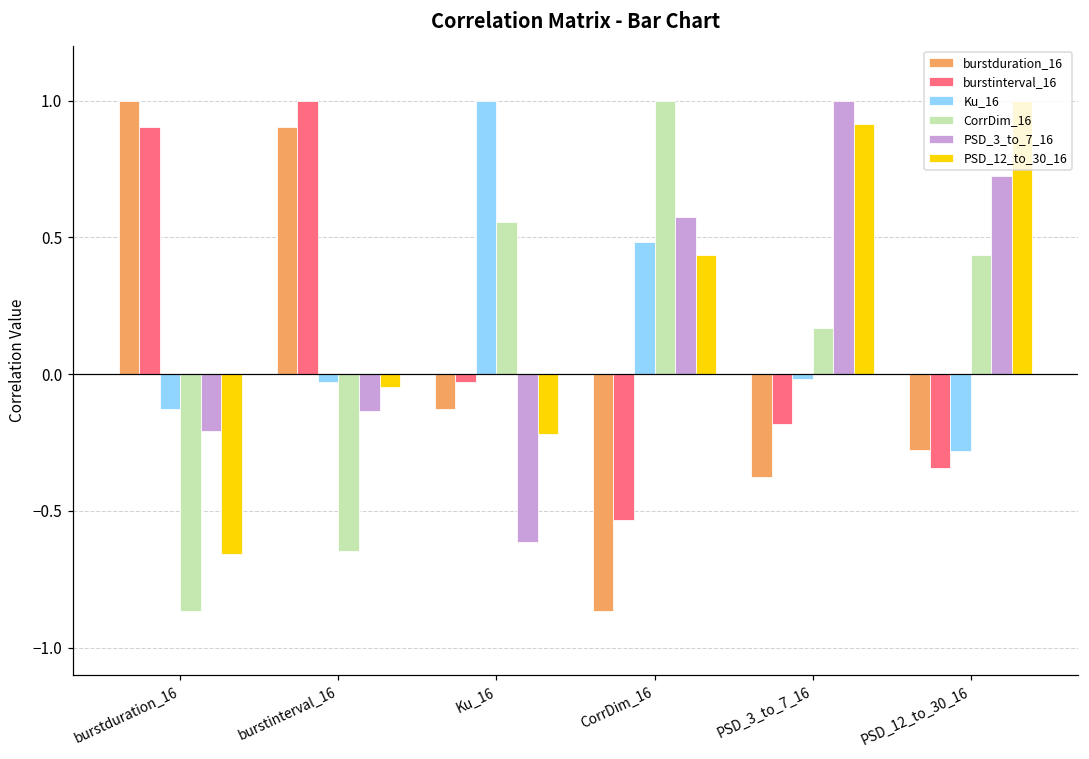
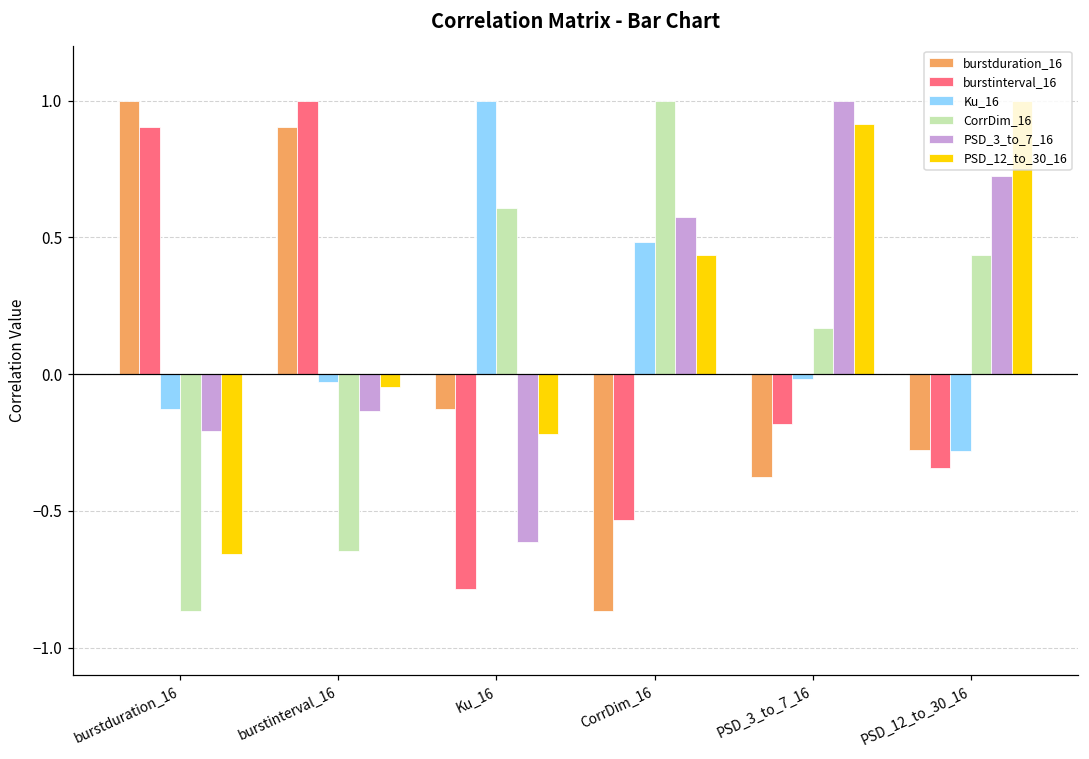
  {
    "burstduration_16": {
      "burstduration_16": 1.00,
      "burstinterval_16": 0.90,
      "Ku_16": -0.13,
      "CorrDim_16": -0.86,
      "PSD_3_to_7_16": -0.38,
      "PSD_12_to_30_16": -0.28
    },
    "burstinterval_16": {
      "burstduration_16": 0.90,
      "burstinterval_16": 1.00,
-     "Ku_16": -0.03,
+     "Ku_16": -0.78,
      "CorrDim_16": -0.53,
      "PSD_3_to_7_16": -0.18,
      "PSD_12_to_30_16": -0.34
    },
    "Ku_16": {
      "burstduration_16": -0.13,
      "burstinterval_16": -0.03,
      "Ku_16": 1.00,
      "CorrDim_16": 0.48,
      "PSD_3_to_7_16": -0.02,
      "PSD_12_to_30_16": -0.28
    },
    "CorrDim_16": {
      "burstduration_16": -0.86,
      "burstinterval_16": -0.65,
-     "Ku_16": 0.56,
+     "Ku_16": 0.61,
      "CorrDim_16": 1.00,
      "PSD_3_to_7_16": 0.17,
      "PSD_12_to_30_16": 0.43
    },
    "PSD_3_to_7_16": {
      "burstduration_16": -0.21,
      "burstinterval_16": -0.13,
      "Ku_16": -0.61,
      "CorrDim_16": 0.57,
      "PSD_3_to_7_16": 1.00,
      "PSD_12_to_30_16": 0.72
    },
    "PSD_12_to_30_16": {
      "burstduration_16": -0.66,
      "burstinterval_16": -0.05,
      "Ku_16": -0.22,
      "CorrDim_16": 0.43,
      "PSD_3_to_7_16": 0.92
    }
  }
